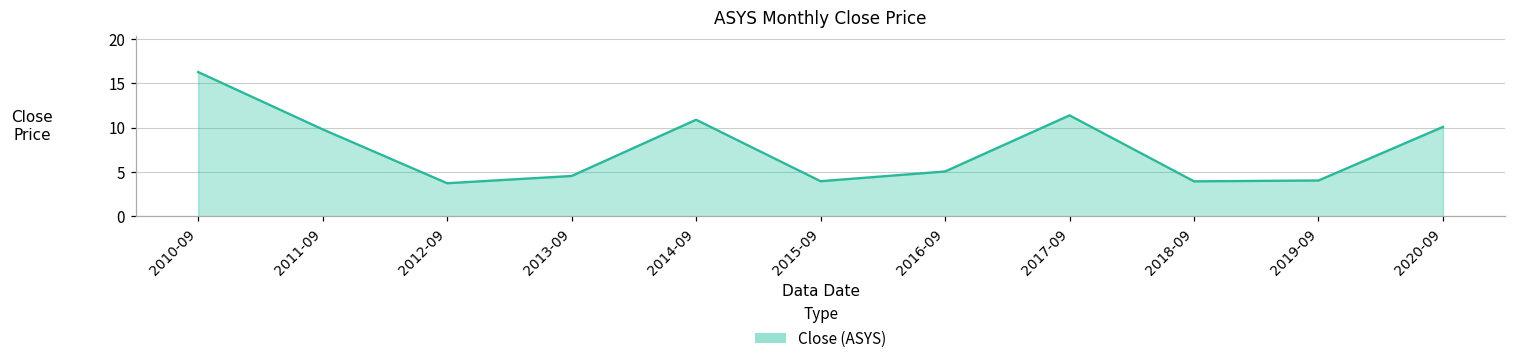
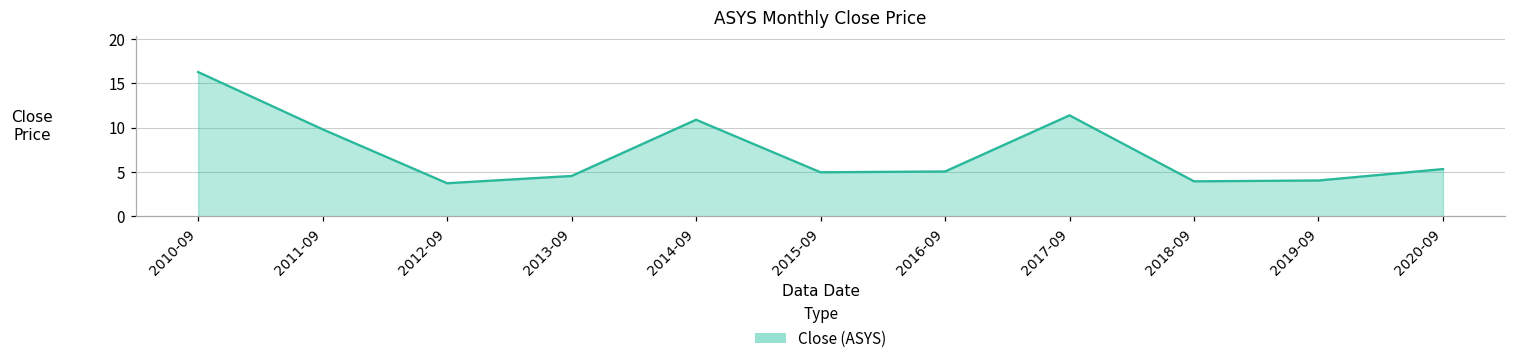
  {
    "2010-09": 16,
    "2011-09": 10,
    "2012-09": 4,
    "2013-09": 5,
    "2014-09": 11,
-   "2015-09": 4,
+   "2015-09": 5,
    "2016-09": 5,
    "2017-09": 11,
    "2018-09": 4,
    "2019-09": 4,
-   "2020-09": 10
+   "2020-09": 5
  }
